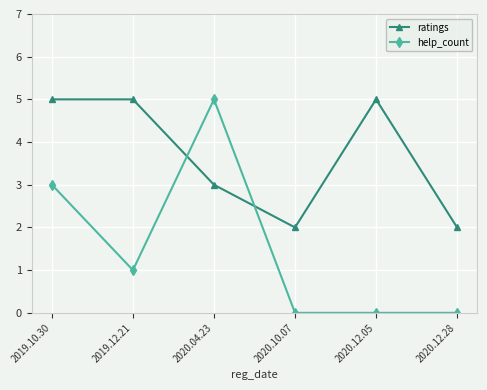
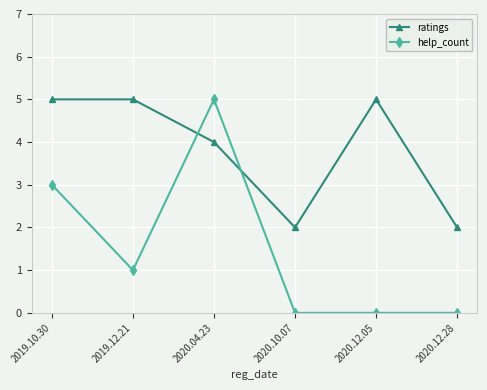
  {
    "ratings": {
      "2019.10.30": 5,
      "2019.12.21": 5,
-     "2020.04.23": 3,
+     "2020.04.23": 4,
      "2020.10.07": 2,
      "2020.12.05": 5,
      "2020.12.28": 2
    },
    "help_count": {
      "2019.10.30": 3,
      "2019.12.21": 1,
      "2020.04.23": 5,
      "2020.10.07": 0,
      "2020.12.05": 0,
      "2020.12.28": 0
    }
  }
